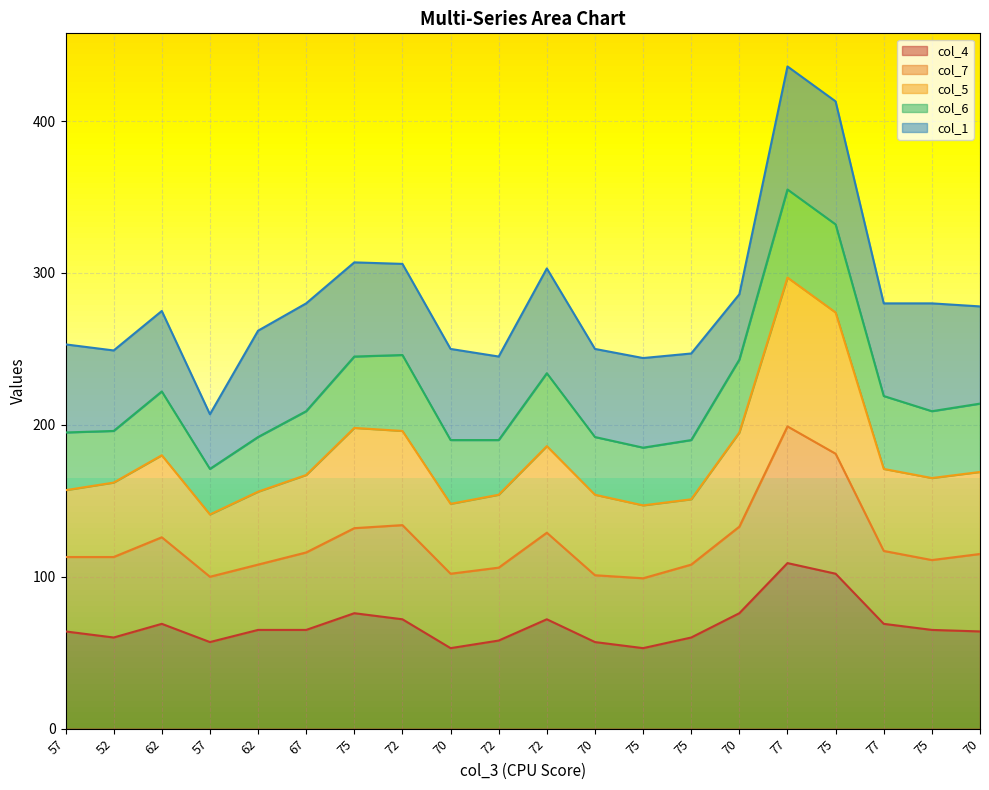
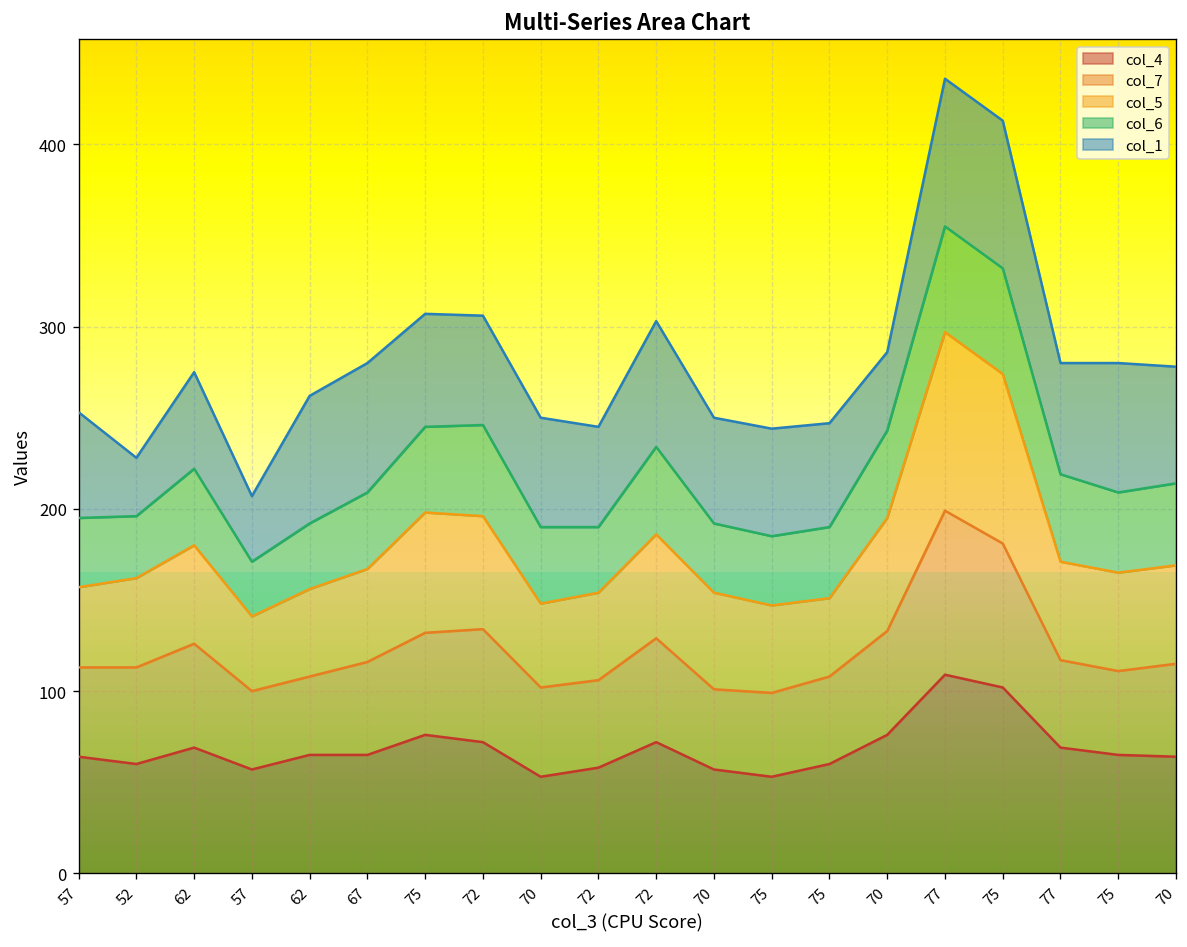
  {
    "col_6": {
      "52": 34,
      "67": 42
    },
    "col_1": {
-     "52": 53,
+     "52": 32,
      "67": 71
    }
  }
